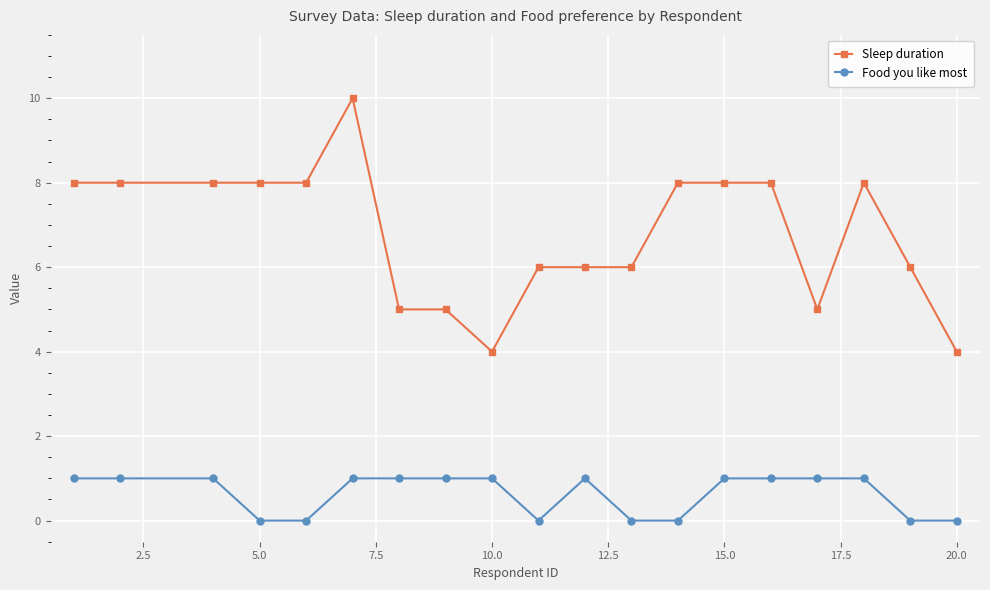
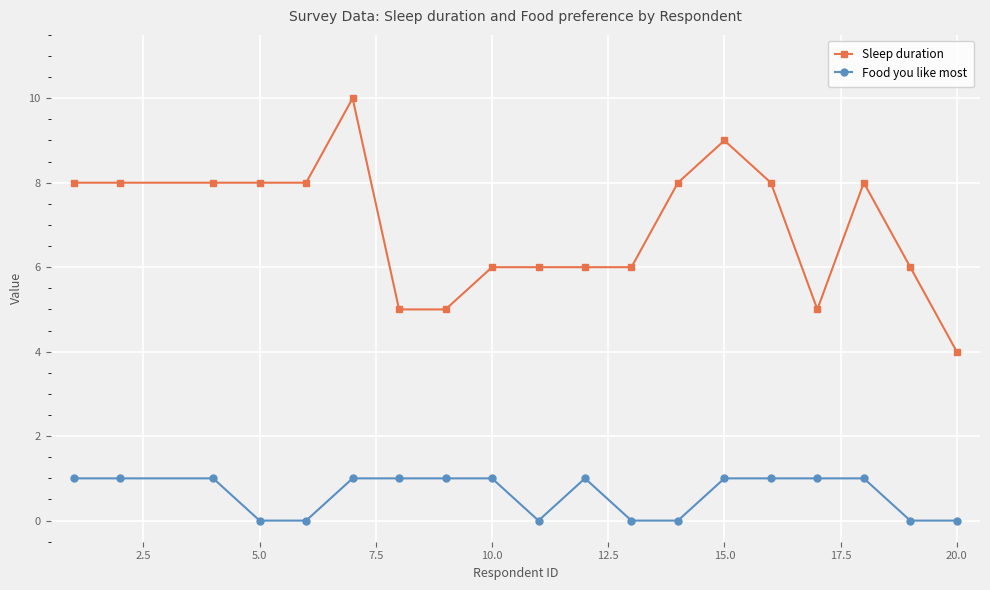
  {
    "Sleep duration": {
      "5.0": 8,
-     "10.0": 4,
-     "15.0": 8,
+     "10.0": 6,
+     "15.0": 9,
      "20.0": 4
    },
    "Food you like most": {
      "5.0": 0,
      "10.0": 1,
      "15.0": 1,
      "20.0": 0
    }
  }
